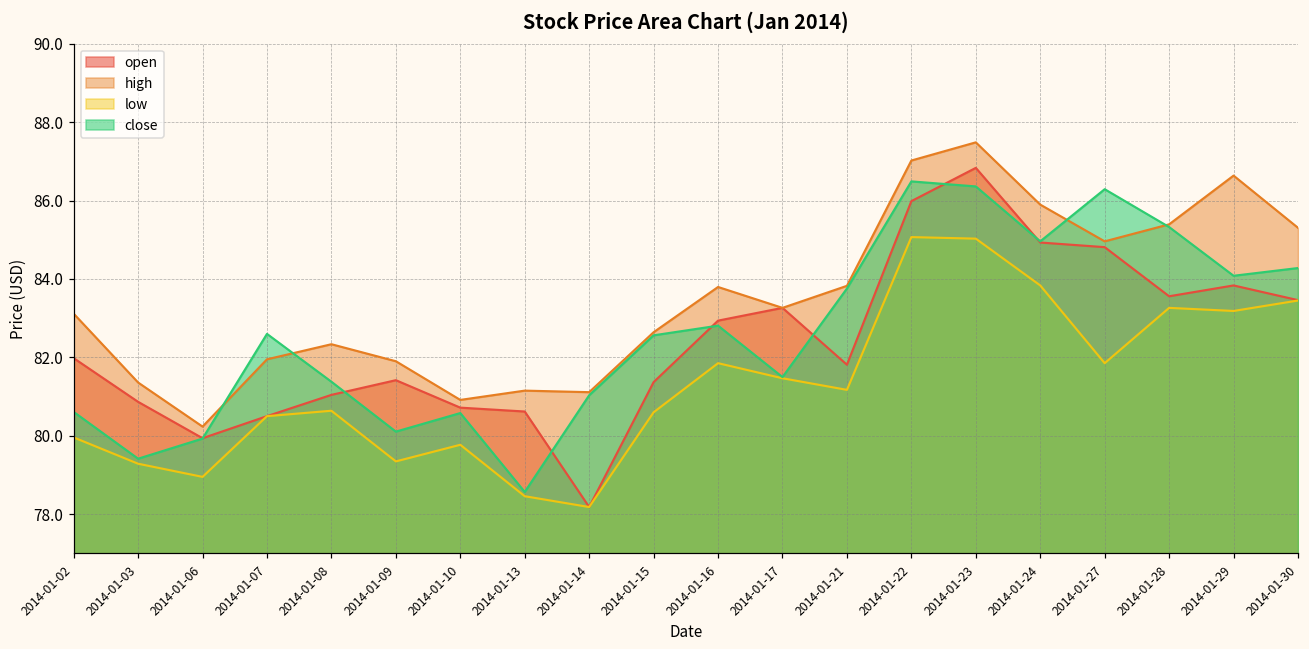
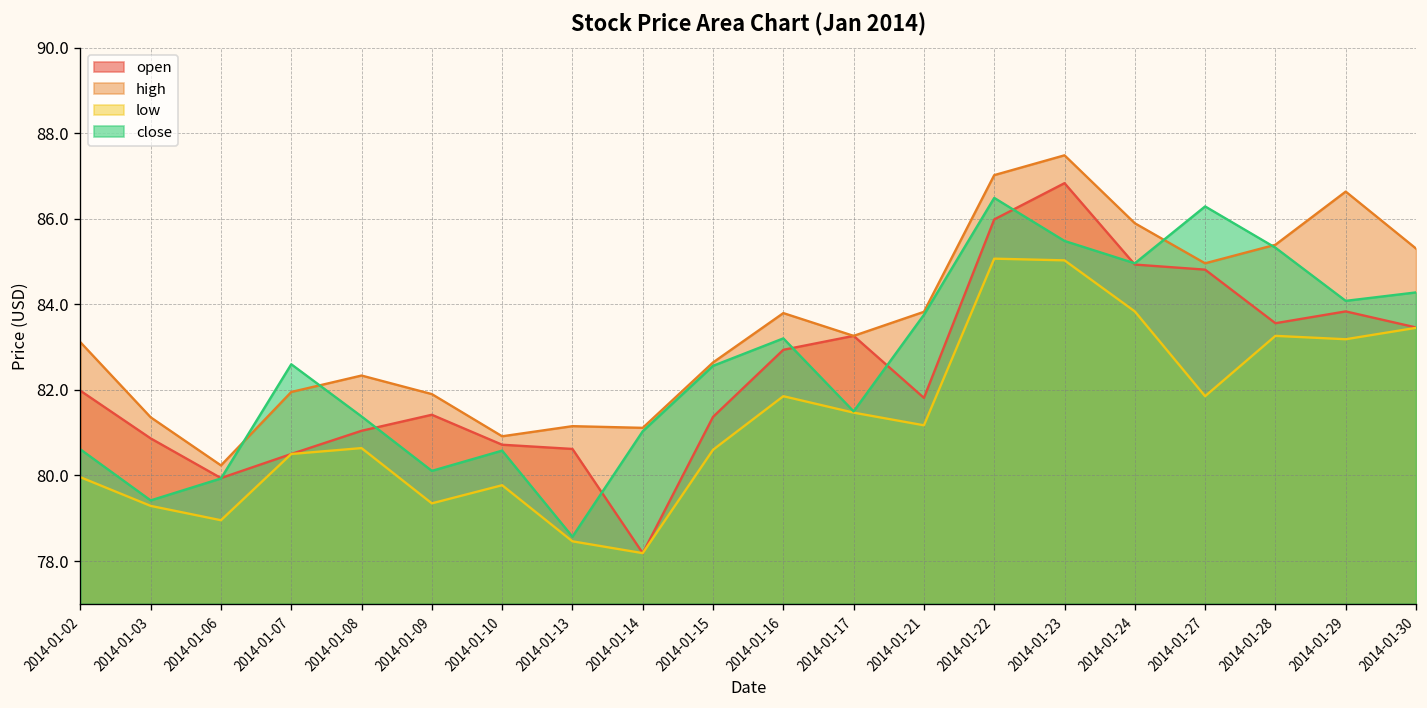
  {
    "close": {
      "2014-01-02": 80.6,
      "2014-01-03": 79.4,
      "2014-01-07": 82.6,
      "2014-01-08": 81.4,
      "2014-01-09": 80.1,
      "2014-01-10": 80.6,
      "2014-01-13": 78.6,
      "2014-01-14": 81.0,
      "2014-01-15": 82.6,
-     "2014-01-16": 82.8,
+     "2014-01-16": 83.2,
      "2014-01-22": 86.5,
-     "2014-01-23": 86.4,
+     "2014-01-23": 85.5,
      "2014-01-27": 86.3,
      "2014-01-29": 84.1,
      "2014-01-30": 84.3
    }
  }
